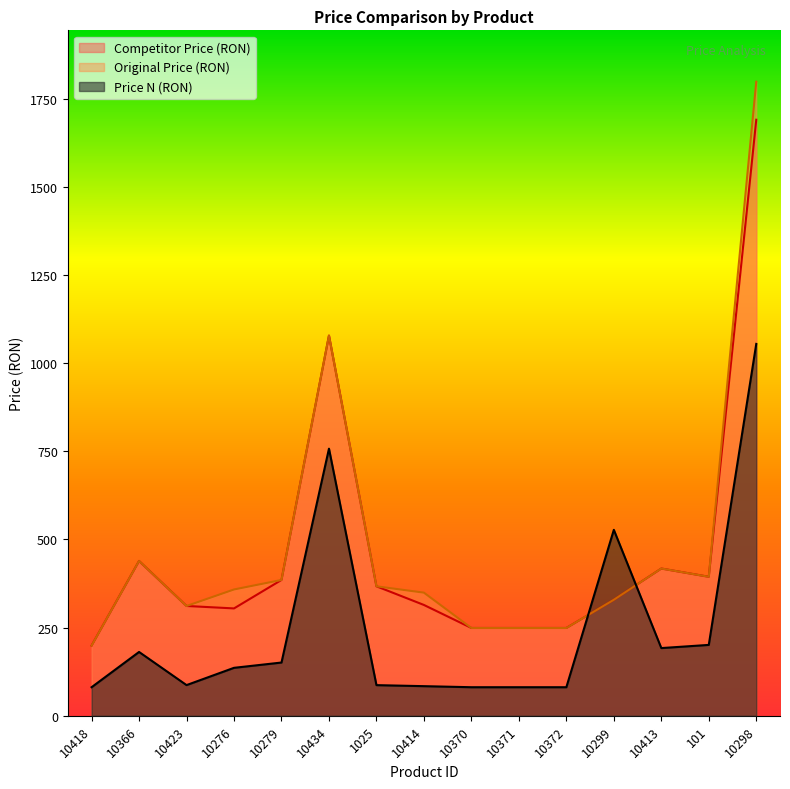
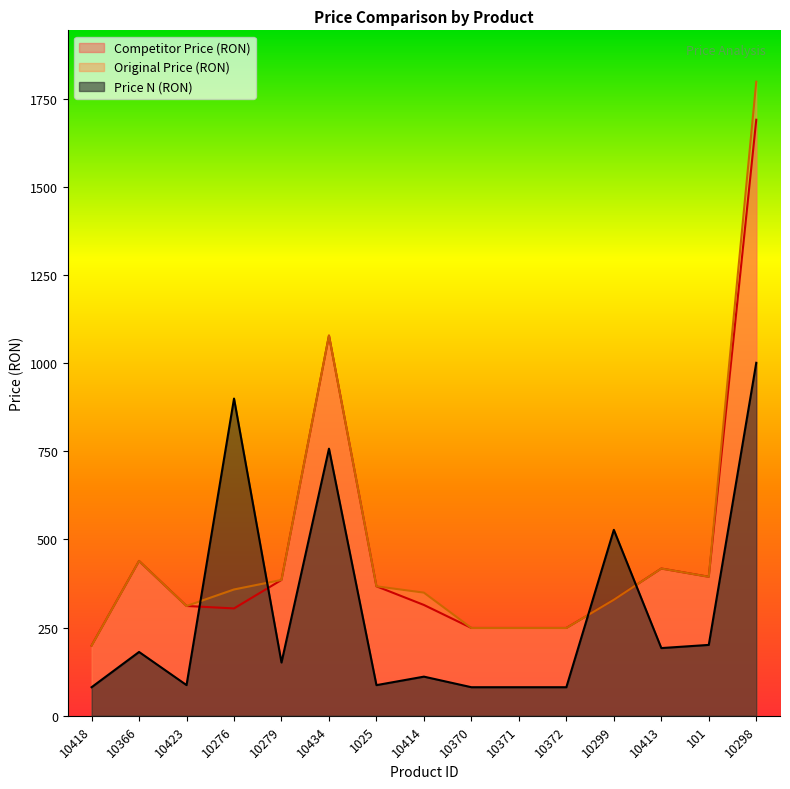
  {
    "Price N (RON)": {
      "10418": 80,
      "10366": 180,
      "10423": 90,
-     "10276": 140,
+     "10276": 900,
      "10279": 150,
      "10434": 760,
      "1025": 90,
-     "10414": 80,
+     "10414": 110,
      "10370": 80,
      "10371": 80,
      "10372": 80,
      "10299": 530,
      "10413": 190,
      "101": 200,
-     "10298": 1050
+     "10298": 1000
    }
  }
